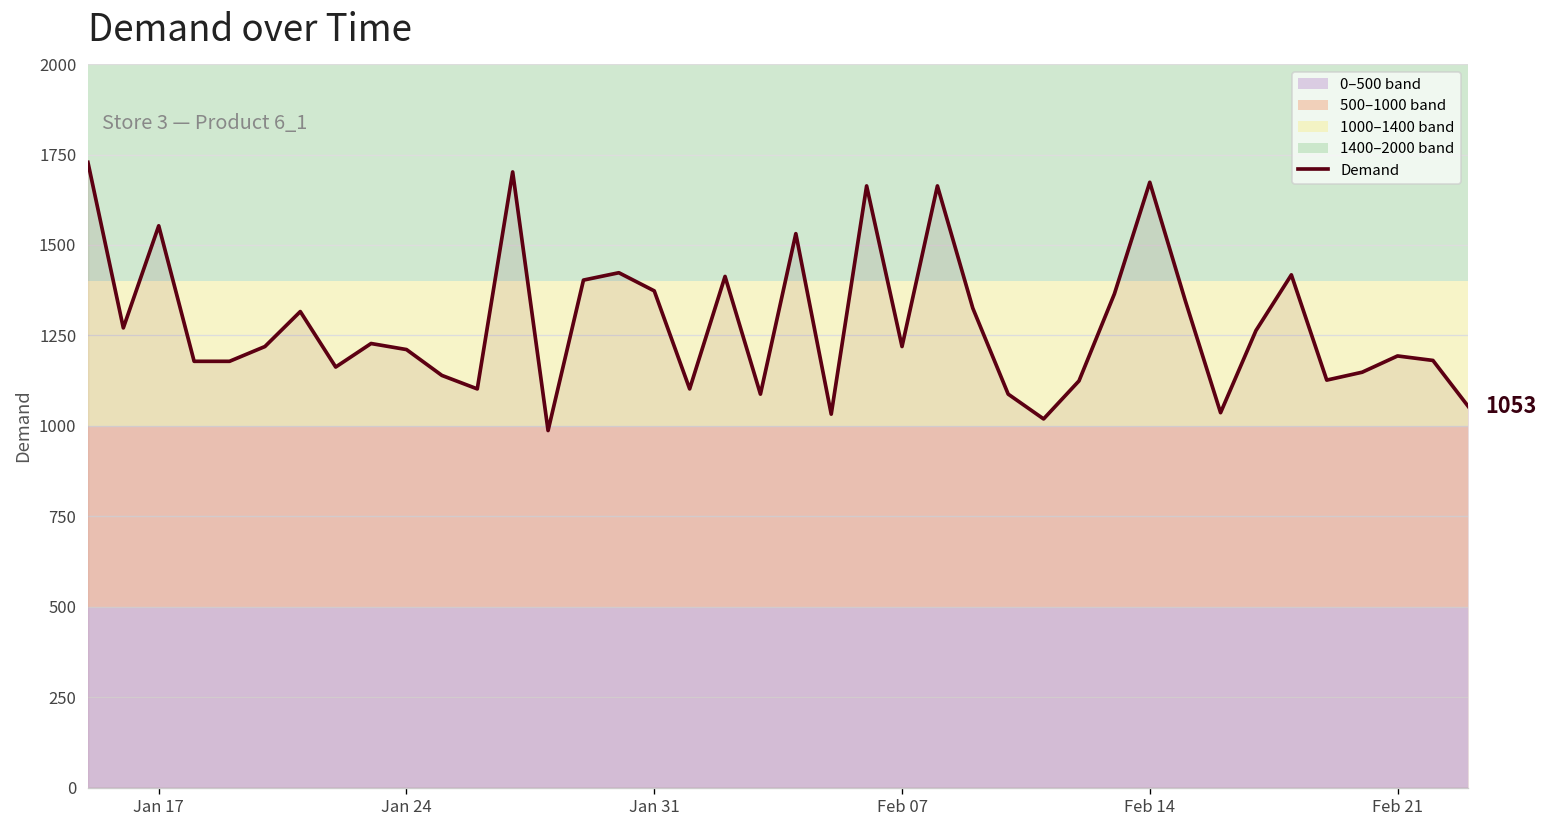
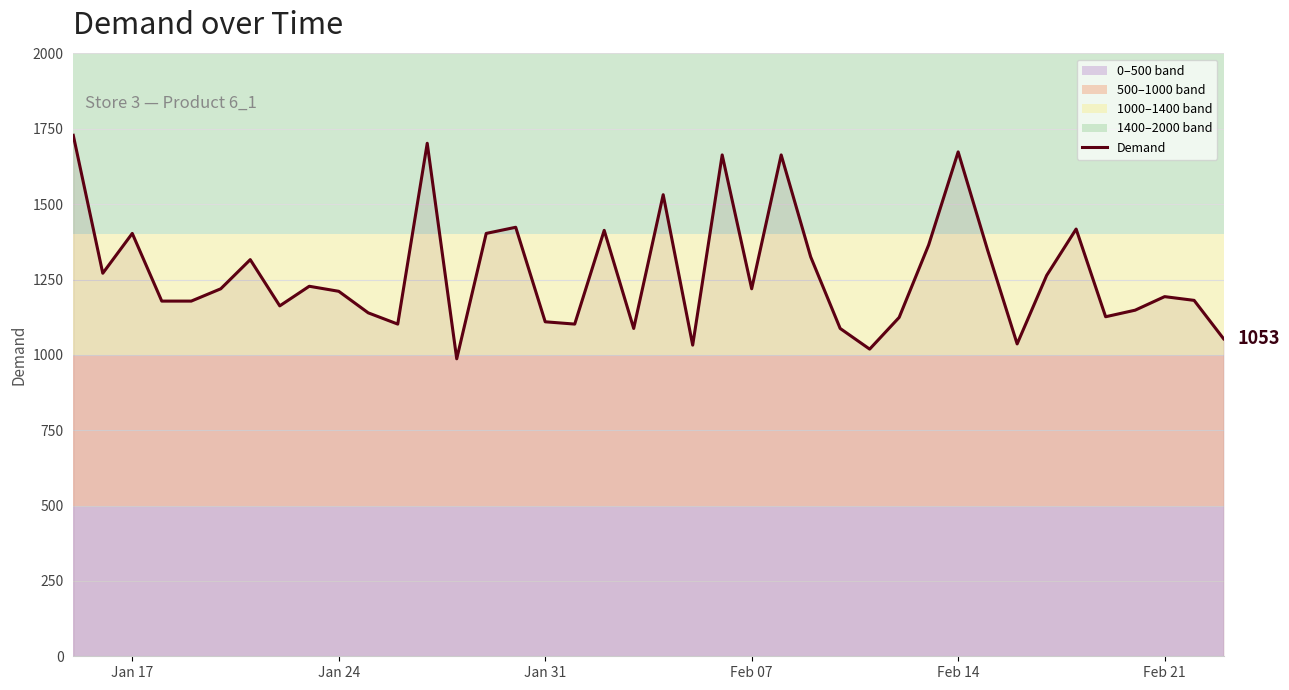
  {
-   "Jan 17": 1550,
+   "Jan 17": 1400,
    "Jan 24": 1210,
-   "Jan 31": 1370,
+   "Jan 31": 1110,
    "Feb 07": 1220,
    "Feb 14": 1670,
    "Feb 21": 1190
  }
